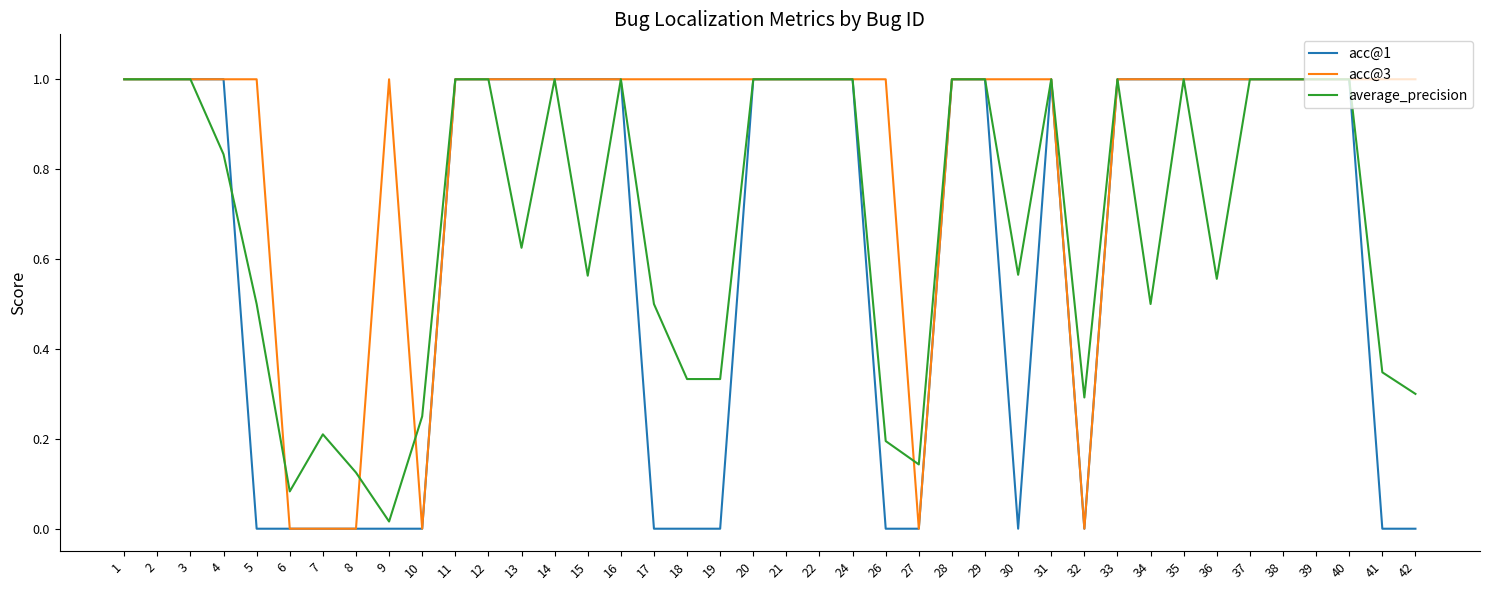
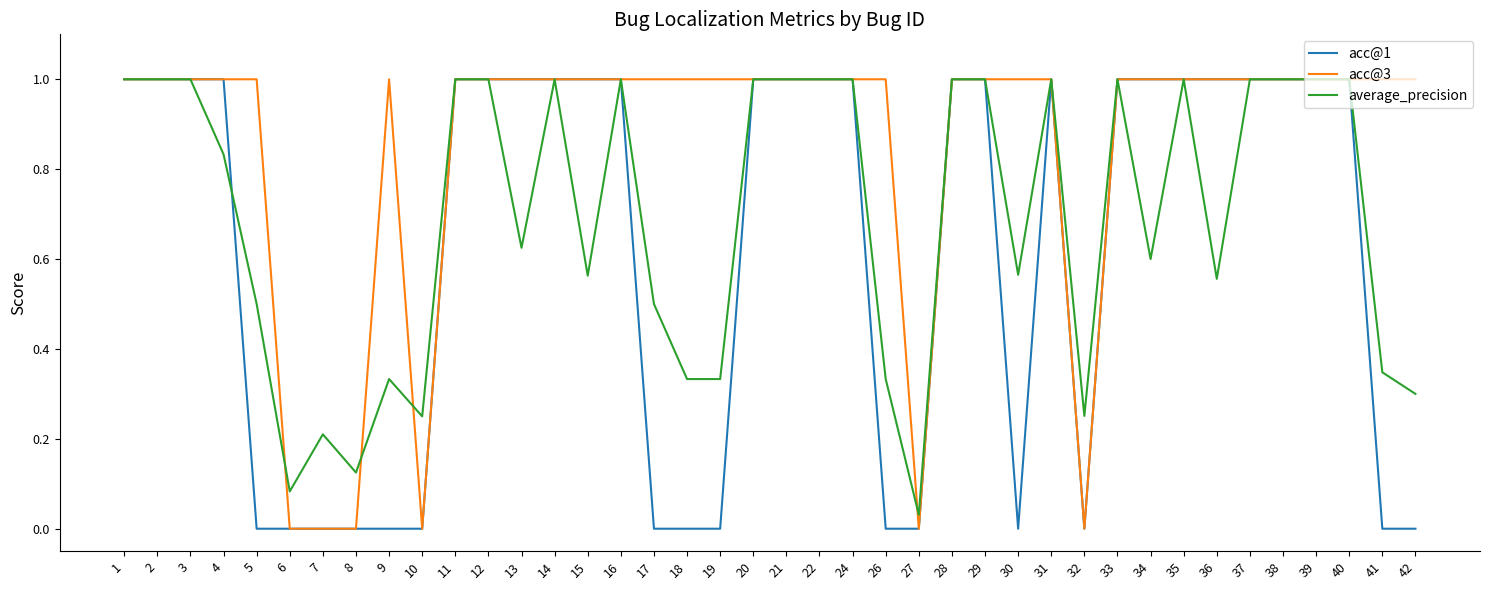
  {
    "acc@1": {
      "5": 0.00,
      "9": 0.00,
      "17": 0.00,
      "18": 0.00,
      "19": 0.00,
      "26": 0.00,
      "30": 0.00,
      "41": 0.00,
      "42": 0.00
    },
    "acc@3": {
      "5": 1.00,
      "9": 1.00,
      "17": 1.00,
      "18": 1.00,
      "19": 1.00,
      "26": 1.00,
      "30": 1.00
    },
    "average_precision": {
      "4": 0.83,
      "5": 0.50,
      "6": 0.08,
      "7": 0.21,
      "8": 0.13,
-     "9": 0.02,
+     "9": 0.33,
      "10": 0.25,
      "13": 0.63,
      "15": 0.56,
      "17": 0.50,
      "18": 0.33,
      "19": 0.33,
-     "26": 0.20,
-     "27": 0.14,
+     "26": 0.33,
+     "27": 0.03,
      "30": 0.57,
-     "32": 0.29,
-     "34": 0.5,
+     "32": 0.25,
+     "34": 0.6,
      "36": 0.56,
      "41": 0.35,
      "42": 0.30
    }
  }
